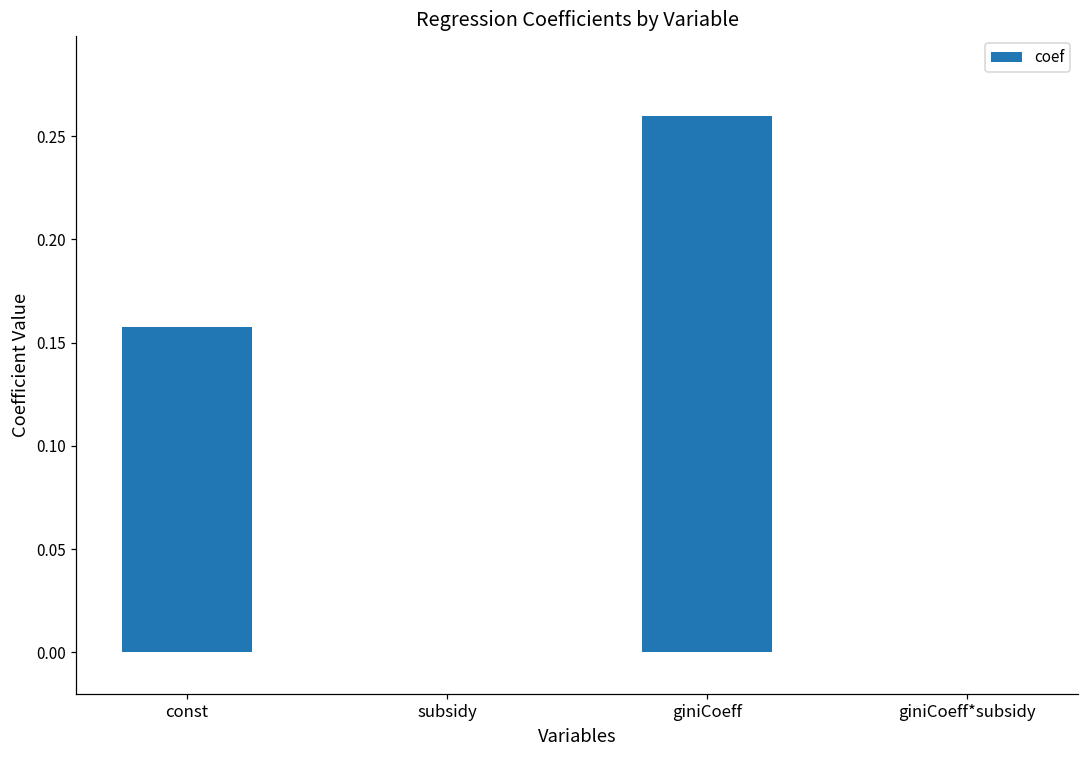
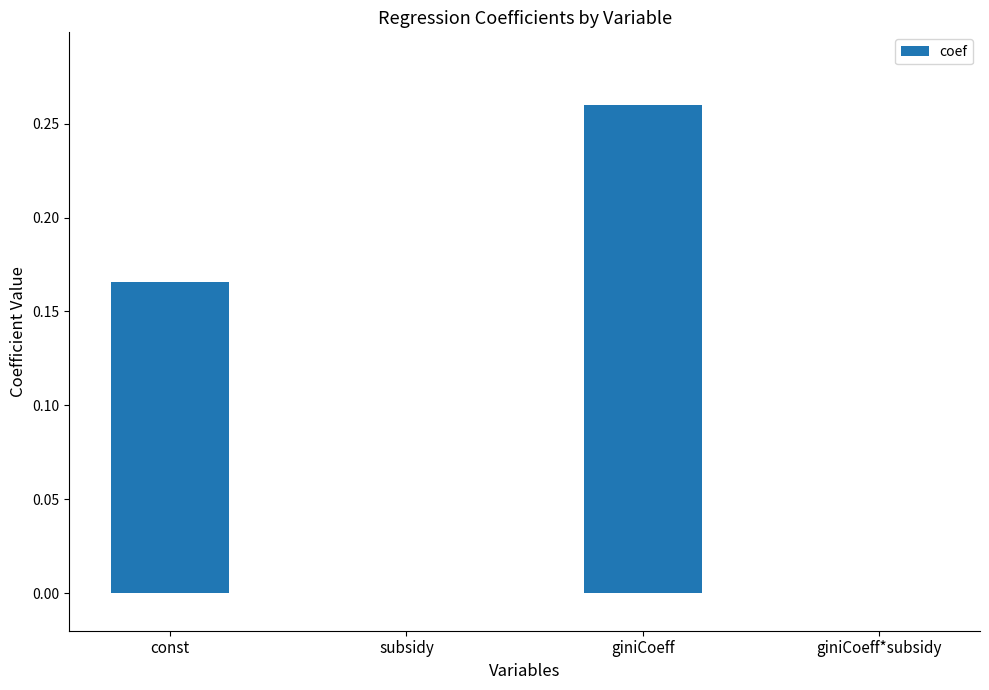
  {
-   "const": 0.158,
+   "const": 0.166,
    "giniCoeff": 0.260
  }
